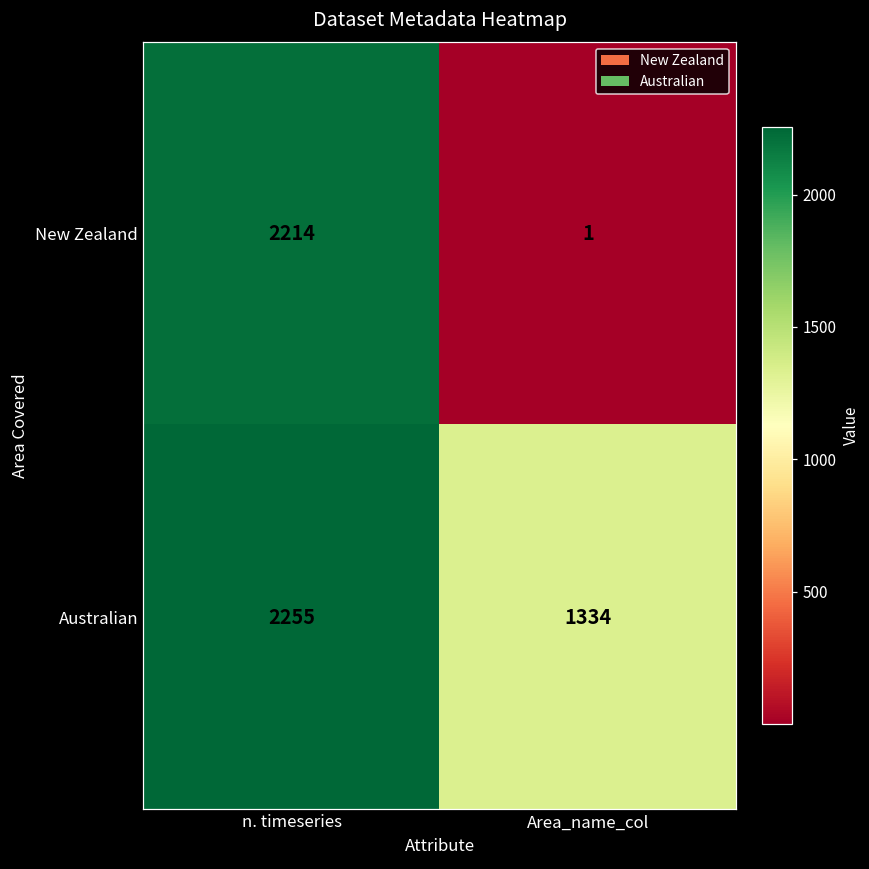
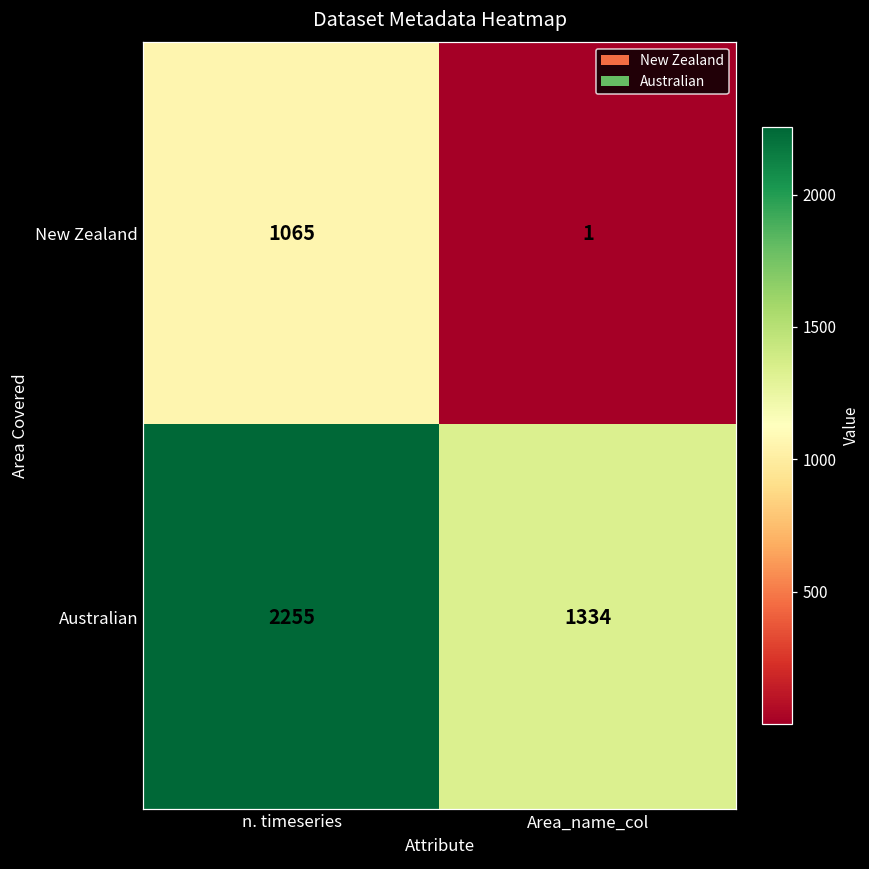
  {
    "New Zealand": {
-     "n. timeseries": 2214,
+     "n. timeseries": 1065,
      "Area_name_col": 1
    },
    "Australian": {
      "n. timeseries": 2255,
      "Area_name_col": 1334
    }
  }
